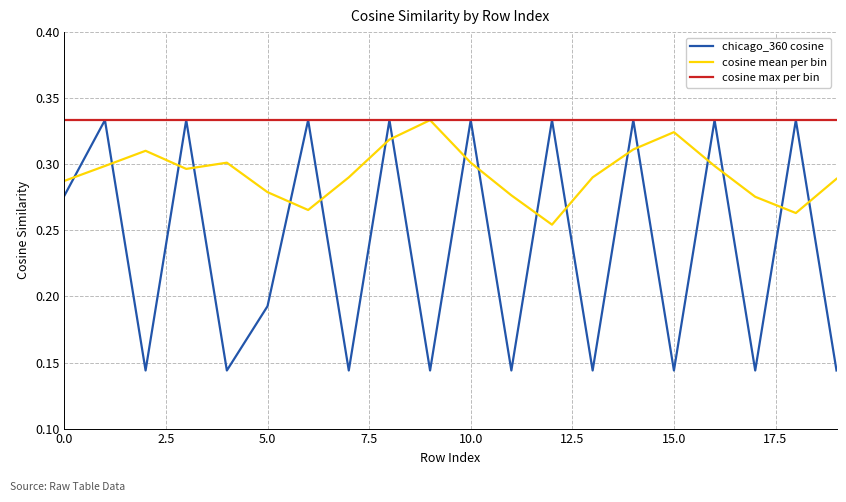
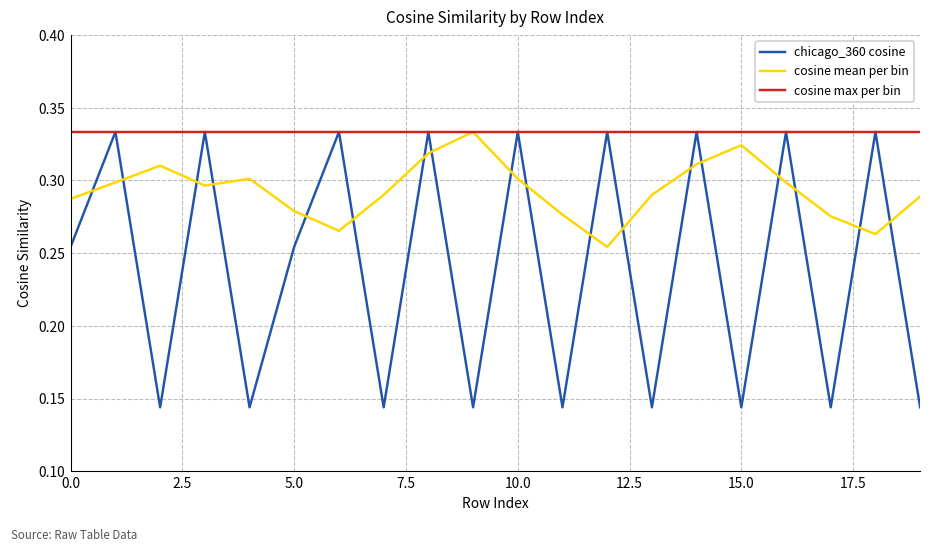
  {
    "chicago_360 cosine": {
-     "0.0": 0.276,
-     "5.0": 0.193,
+     "0.0": 0.255,
+     "5.0": 0.255,
      "15.0": 0.144
    },
    "cosine mean per bin": {
      "0.0": 0.287,
      "5.0": 0.279,
      "10.0": 0.301,
      "15.0": 0.324
    },
    "cosine max per bin": {
      "0.0": 0.333,
      "5.0": 0.333,
      "15.0": 0.333
    }
  }
